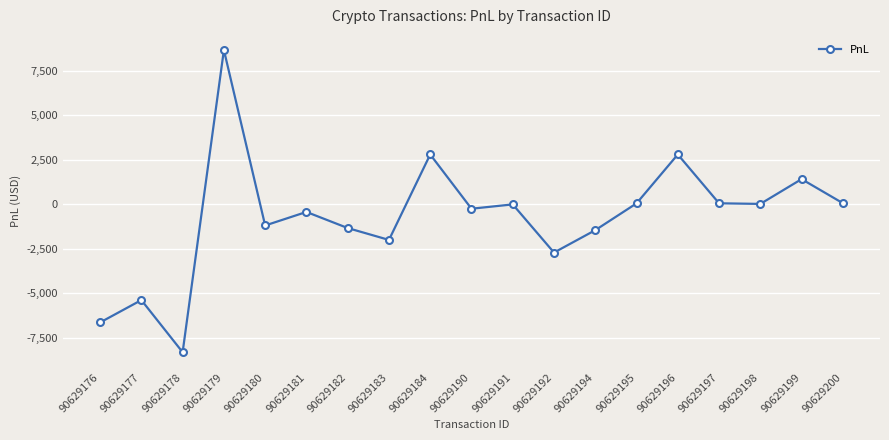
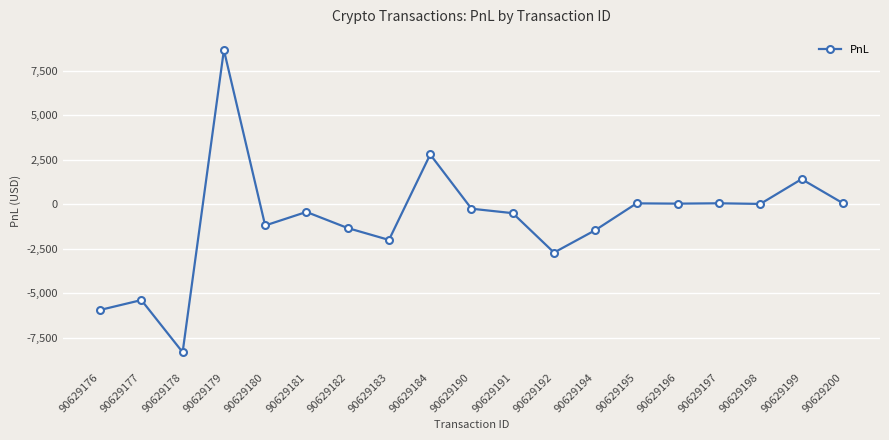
  {
-   "90629176": "-6,600",
+   "90629176": "-5,900",
    "90629177": "-5,400",
    "90629178": "-8,300",
    "90629179": "8,700",
    "90629180": "-1,200",
    "90629181": "-400",
    "90629182": "-1,300",
    "90629183": "-2,000",
    "90629184": "2,800",
    "90629190": "-300",
-   "90629191": "0",
+   "90629191": "-500",
    "90629192": "-2,700",
    "90629194": "-1,500",
    "90629195": "100",
-   "90629196": "2,800",
+   "90629196": "0",
    "90629197": "100",
    "90629198": "0",
    "90629199": "1,400",
    "90629200": "100"
  }
